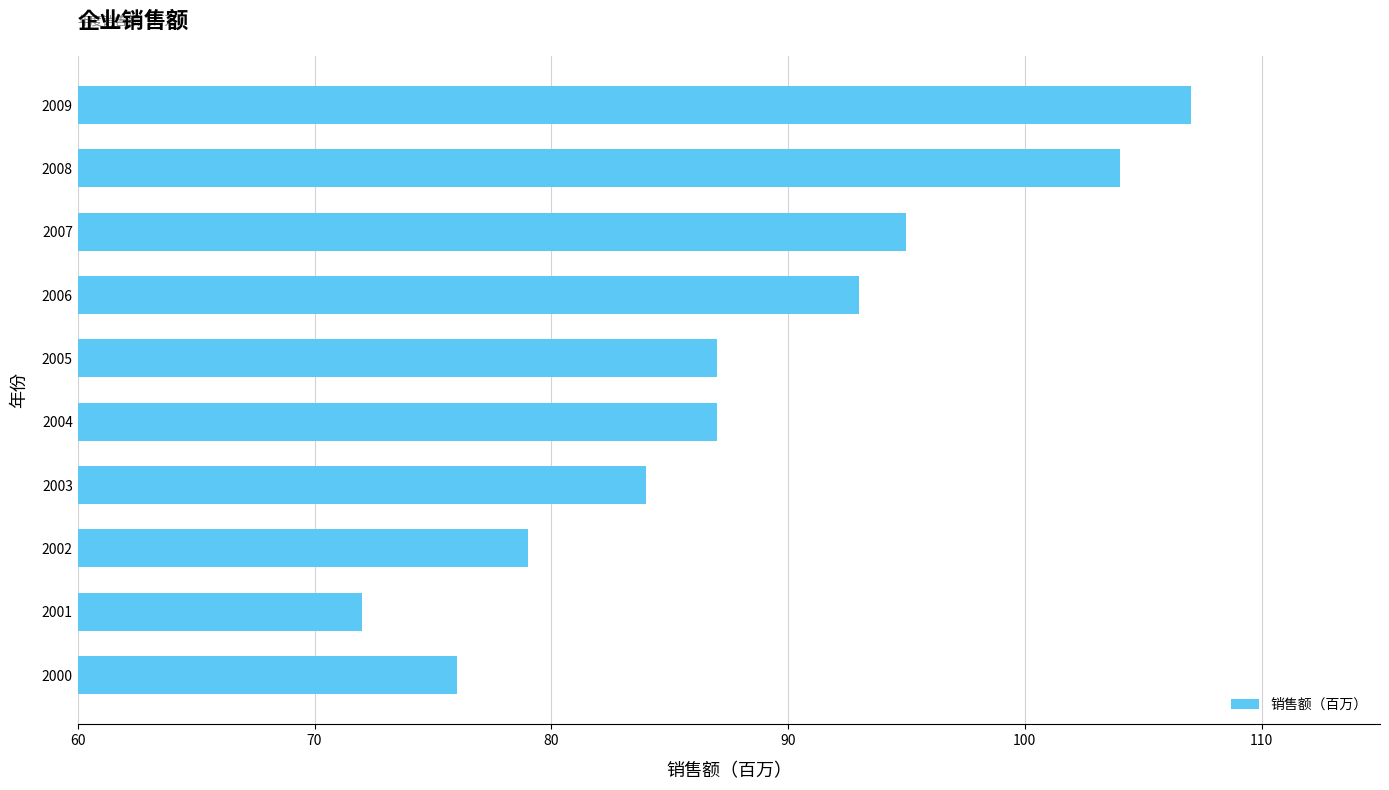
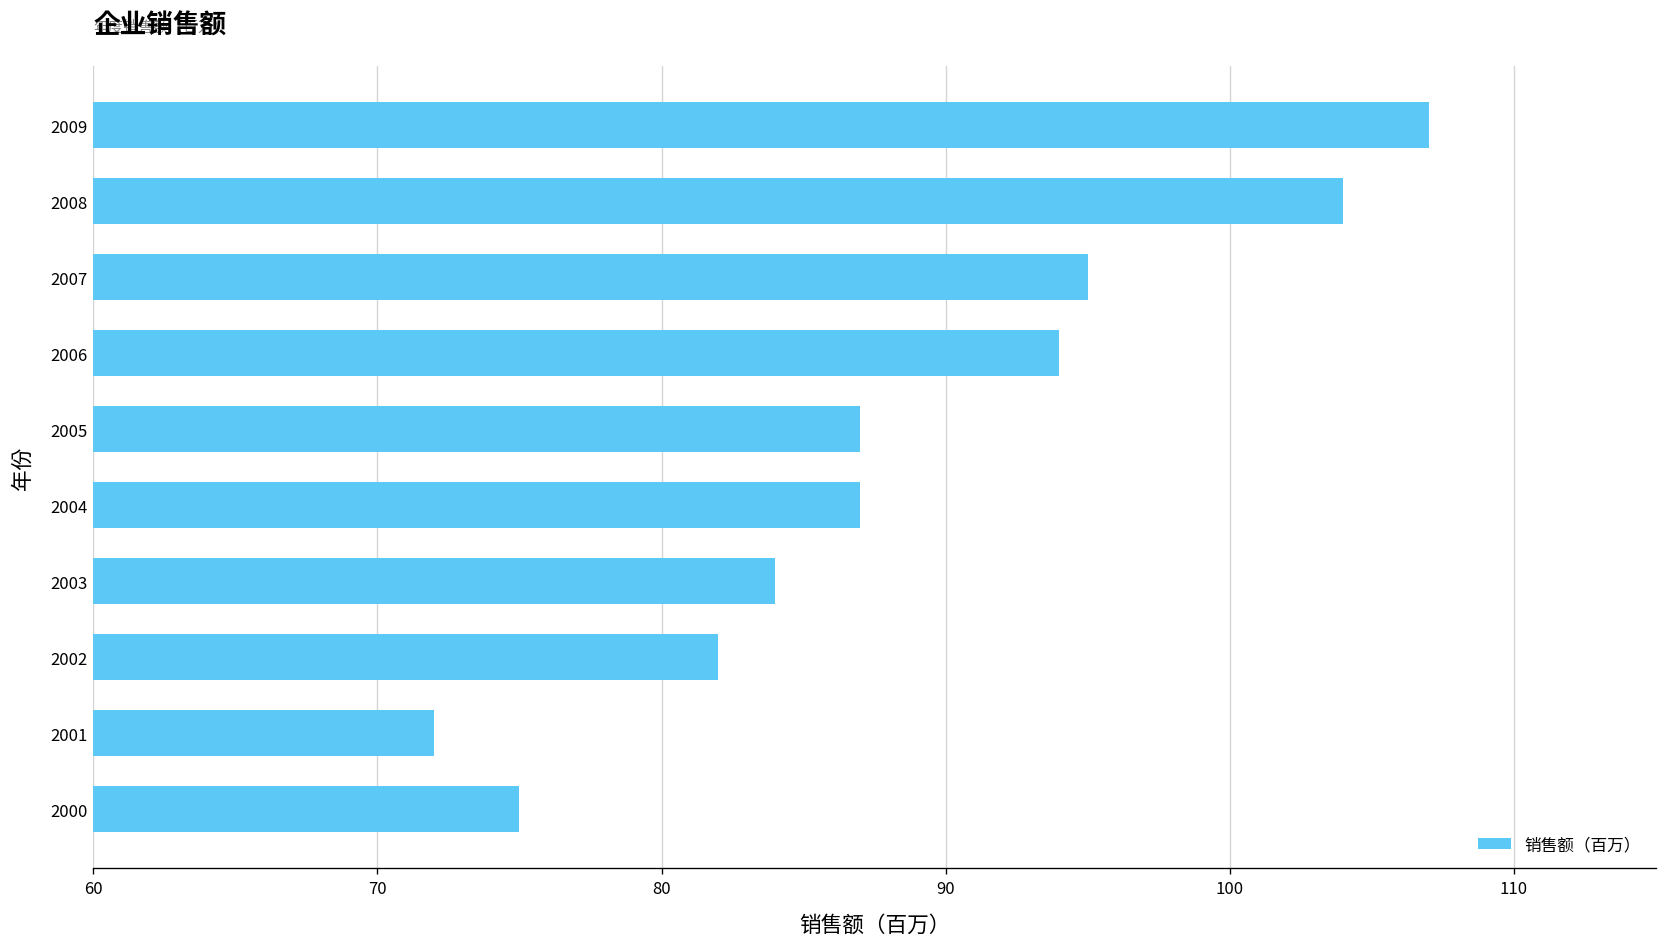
  {
    "2009": 107,
    "2008": 104,
    "2007": 95,
-   "2006": 93,
+   "2006": 94,
    "2005": 87,
    "2004": 87,
    "2003": 84,
-   "2002": 79,
+   "2002": 82,
    "2001": 72,
-   "2000": 76
+   "2000": 75
  }
